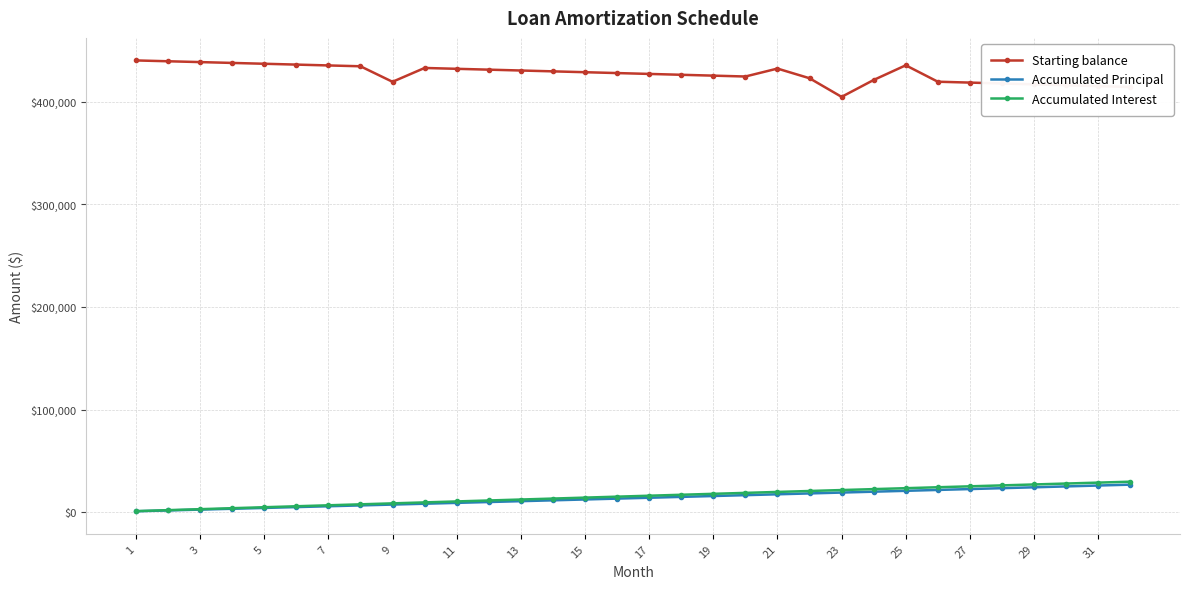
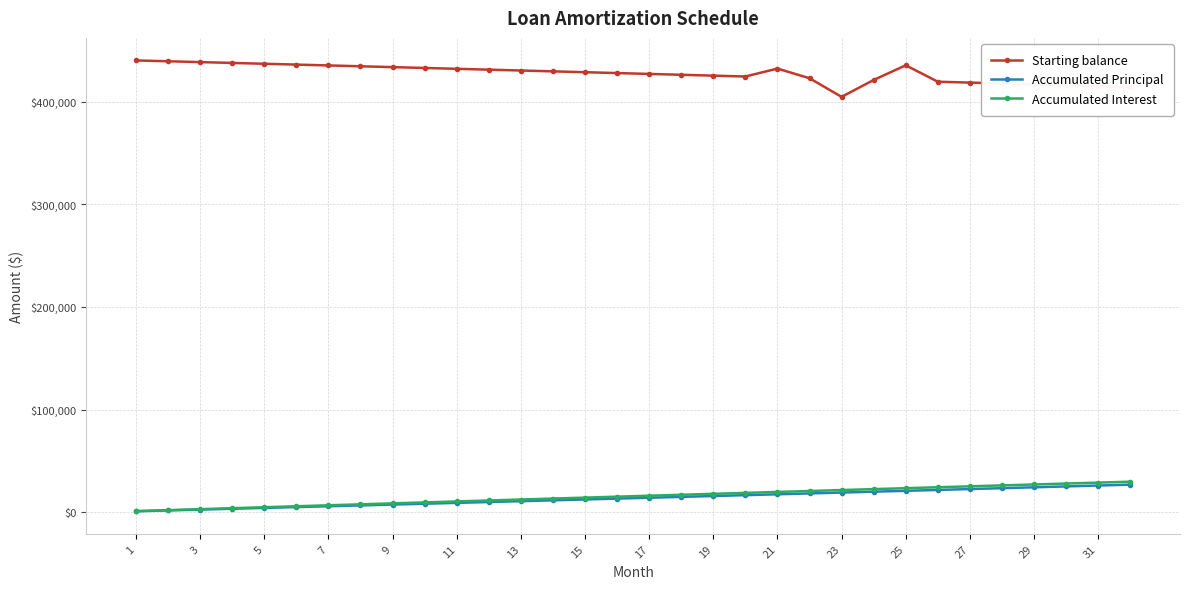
  {
    "Starting balance": {
      "1": "$440,000",
      "3": "$439,000",
      "5": "$437,000",
      "7": "$435,000",
-     "9": "$419,000",
+     "9": "$434,000",
      "11": "$432,000",
      "13": "$430,000",
      "15": "$429,000",
      "17": "$427,000",
      "19": "$425,000",
      "21": "$432,000",
      "23": "$405,000",
      "25": "$436,000",
      "27": "$419,000"
    },
    "Accumulated Principal": {
      "25": "$21,000",
      "27": "$22,000",
      "29": "$24,000",
      "31": "$26,000"
    },
    "Accumulated Interest": {
      "25": "$23,000",
      "27": "$25,000",
      "29": "$27,000",
      "31": "$29,000"
    }
  }
